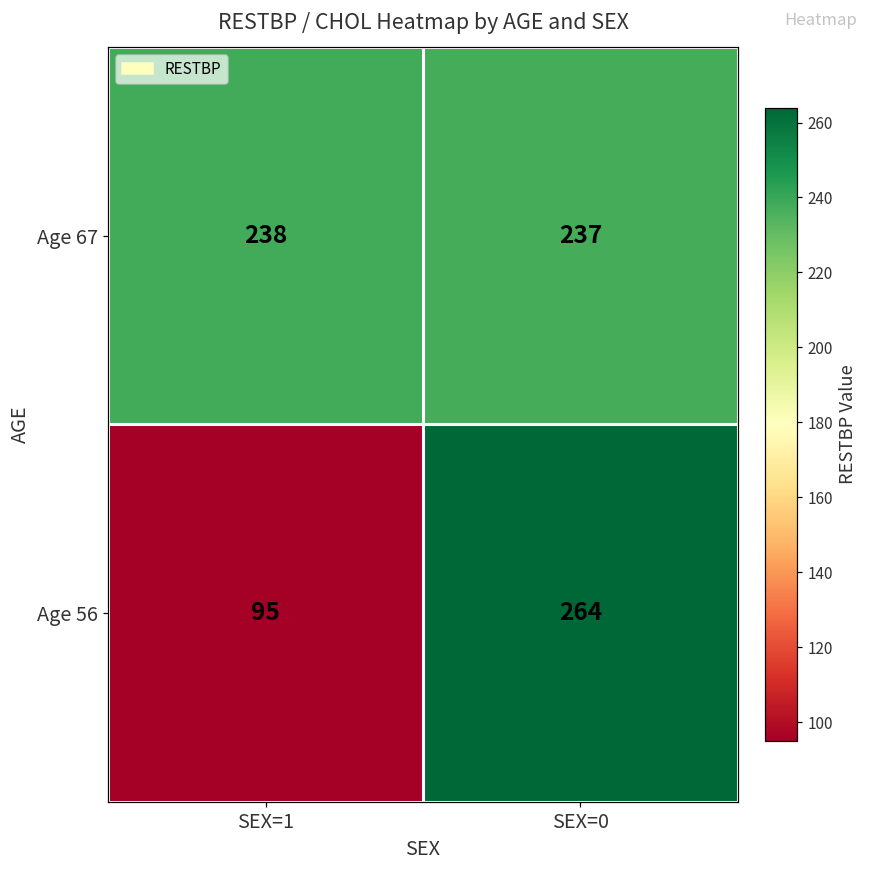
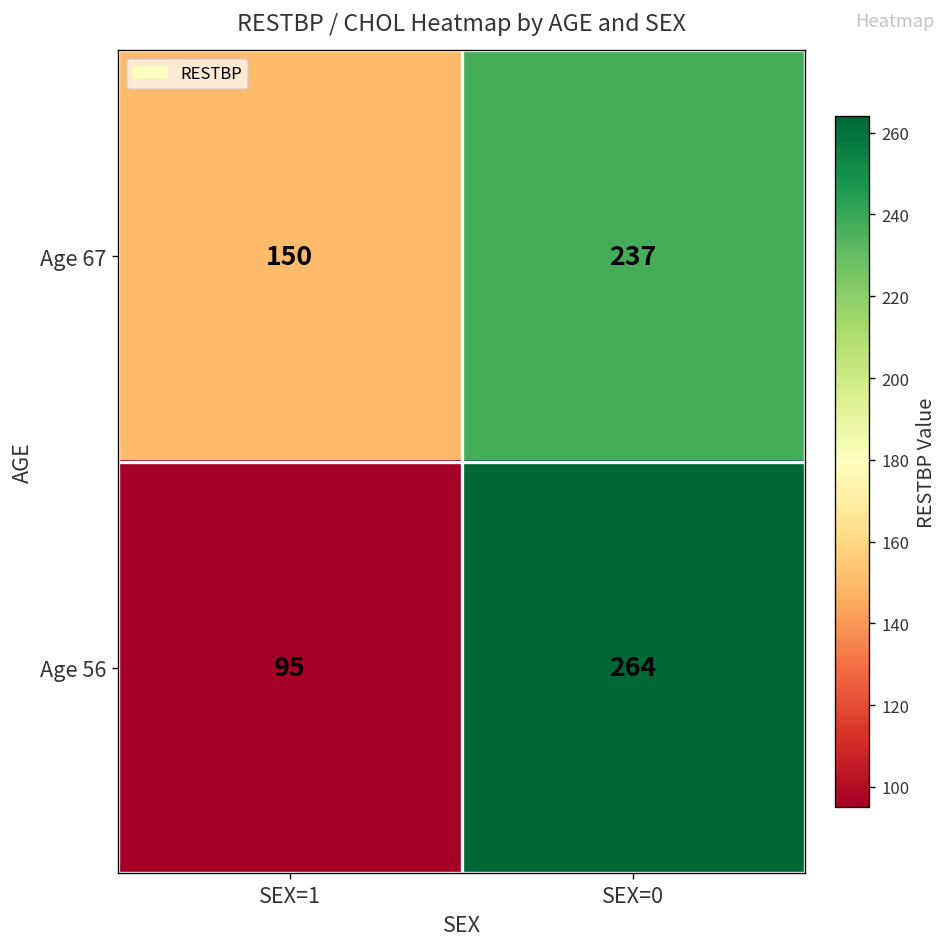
  {
    "Age 67": {
-     "SEX=1": 238,
+     "SEX=1": 150,
      "SEX=0": 237
    },
    "Age 56": {
      "SEX=1": 95,
      "SEX=0": 264
    }
  }
